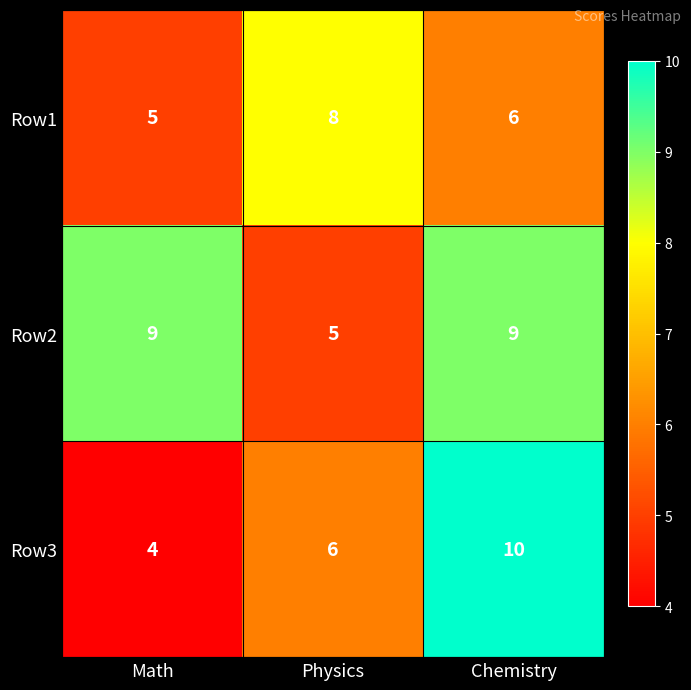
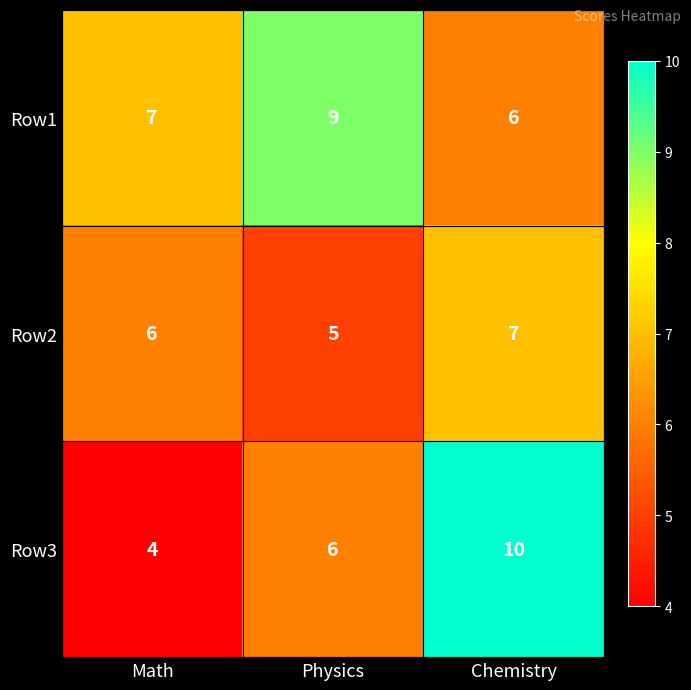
  {
    "Row1": {
-     "Math": 5,
-     "Physics": 8,
+     "Math": 7,
+     "Physics": 9,
      "Chemistry": 6
    },
    "Row2": {
-     "Math": 9,
+     "Math": 6,
      "Physics": 5,
-     "Chemistry": 9
+     "Chemistry": 7
    },
    "Row3": {
      "Math": 4,
      "Physics": 6,
      "Chemistry": 10
    }
  }
